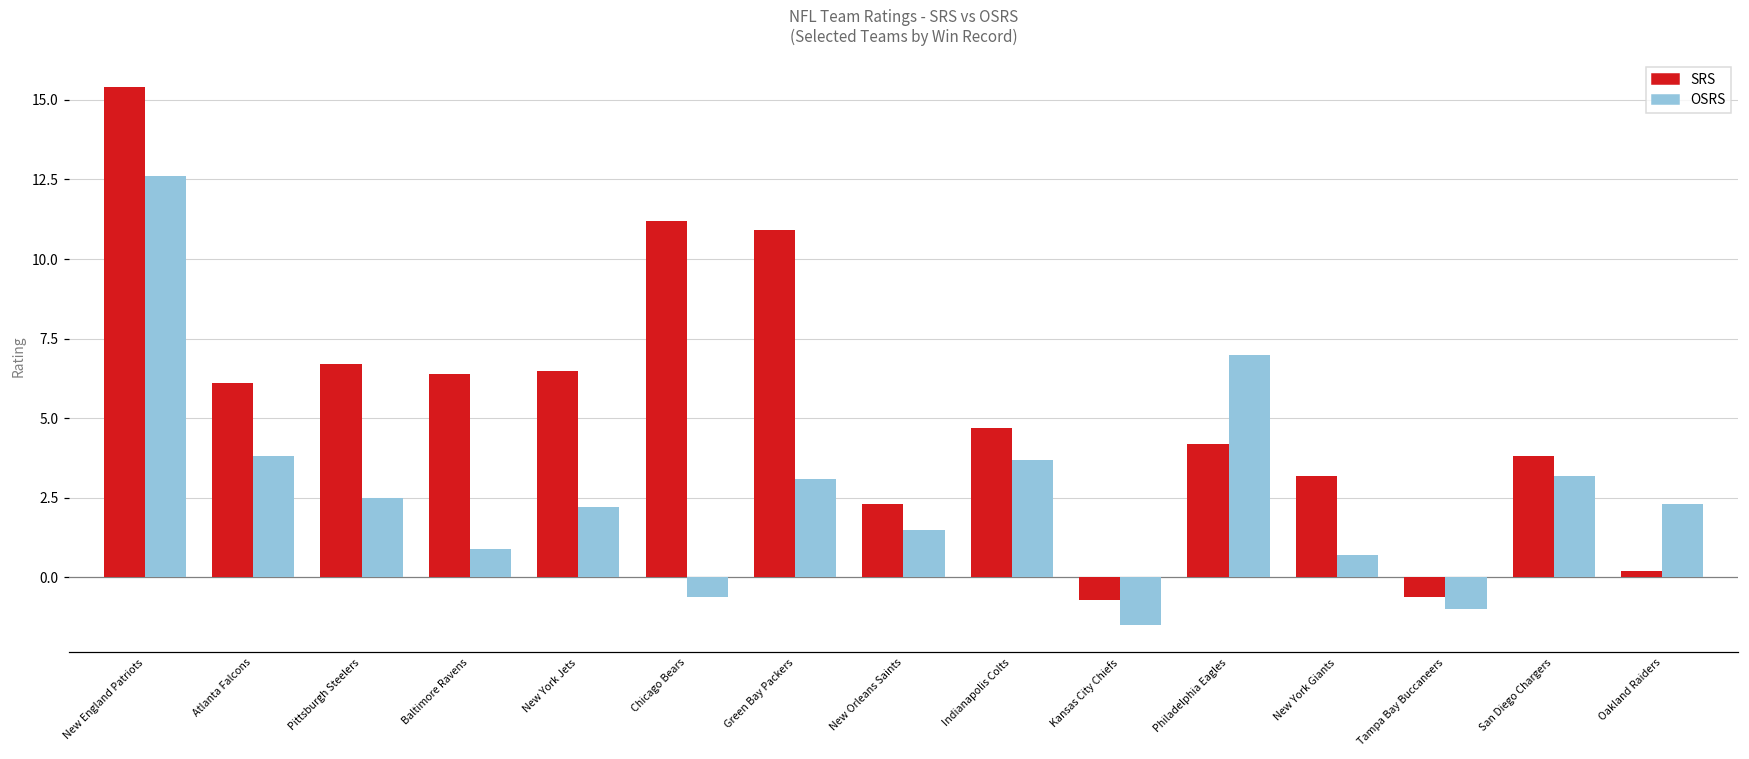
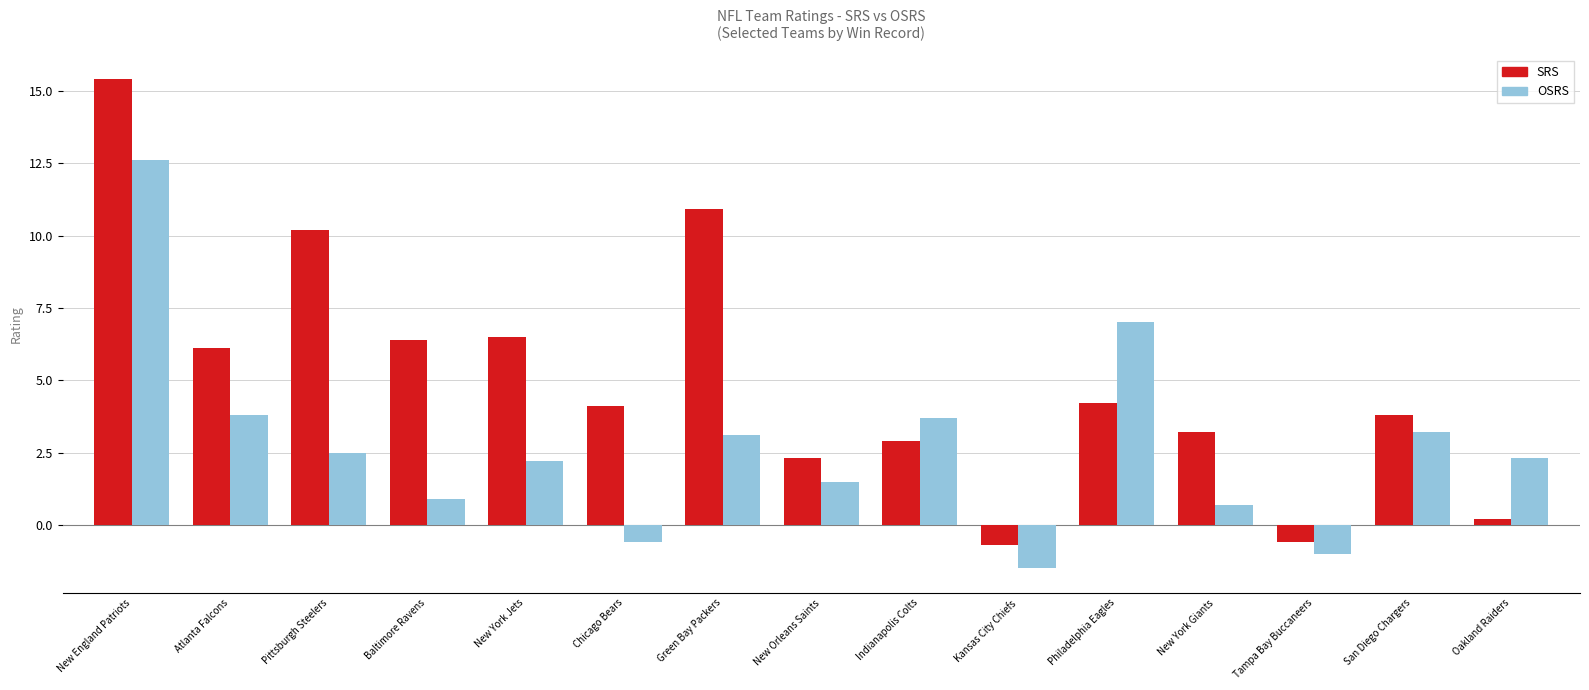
  {
    "SRS": {
      "New England Patriots": 15.4,
      "Atlanta Falcons": 6.1,
-     "Pittsburgh Steelers": 6.7,
+     "Pittsburgh Steelers": 10.2,
      "Baltimore Ravens": 6.4,
      "New York Jets": 6.5,
-     "Chicago Bears": 11.2,
+     "Chicago Bears": 4.1,
      "Green Bay Packers": 10.9,
      "New Orleans Saints": 2.3,
-     "Indianapolis Colts": 4.7,
+     "Indianapolis Colts": 2.9,
      "Kansas City Chiefs": -0.7,
      "Philadelphia Eagles": 4.2,
      "New York Giants": 3.2,
      "Tampa Bay Buccaneers": -0.6,
      "San Diego Chargers": 3.8,
      "Oakland Raiders": 0.2
    },
    "OSRS": {
      "New England Patriots": 12.6,
      "Atlanta Falcons": 3.8,
      "Pittsburgh Steelers": 2.5,
      "Baltimore Ravens": 0.9,
      "New York Jets": 2.2,
      "Chicago Bears": -0.6,
      "Green Bay Packers": 3.1,
      "New Orleans Saints": 1.5,
      "Indianapolis Colts": 3.7,
      "Kansas City Chiefs": -1.5,
      "Philadelphia Eagles": 7.0,
      "New York Giants": 0.7,
      "Tampa Bay Buccaneers": -1.0,
      "San Diego Chargers": 3.2,
      "Oakland Raiders": 2.3
    }
  }
